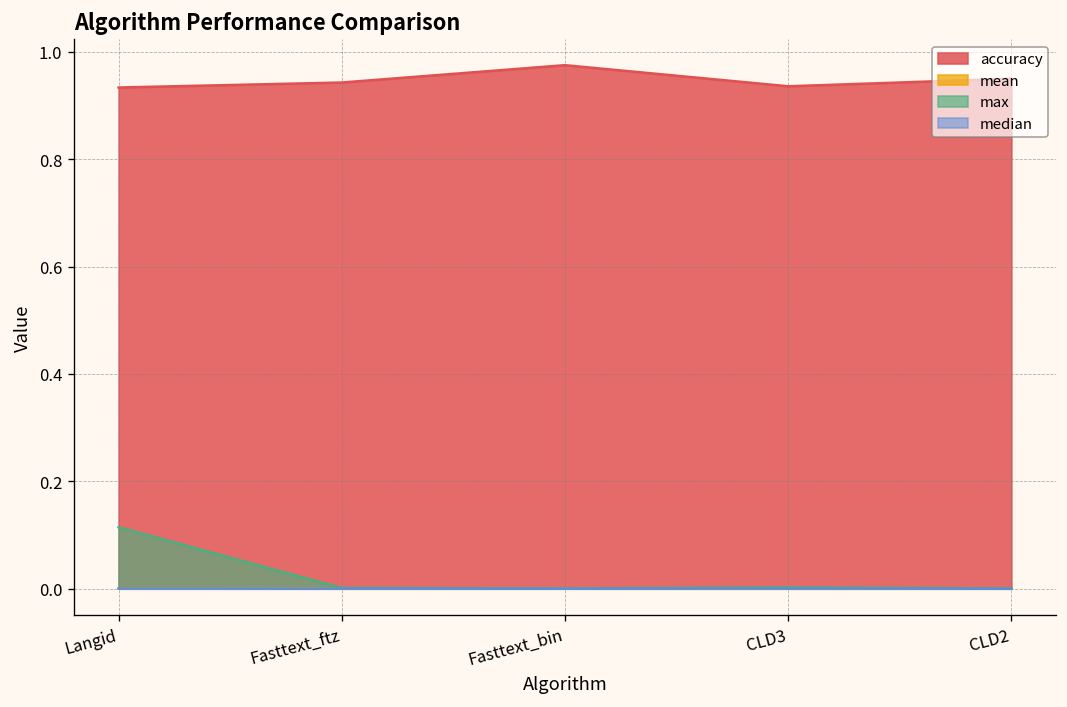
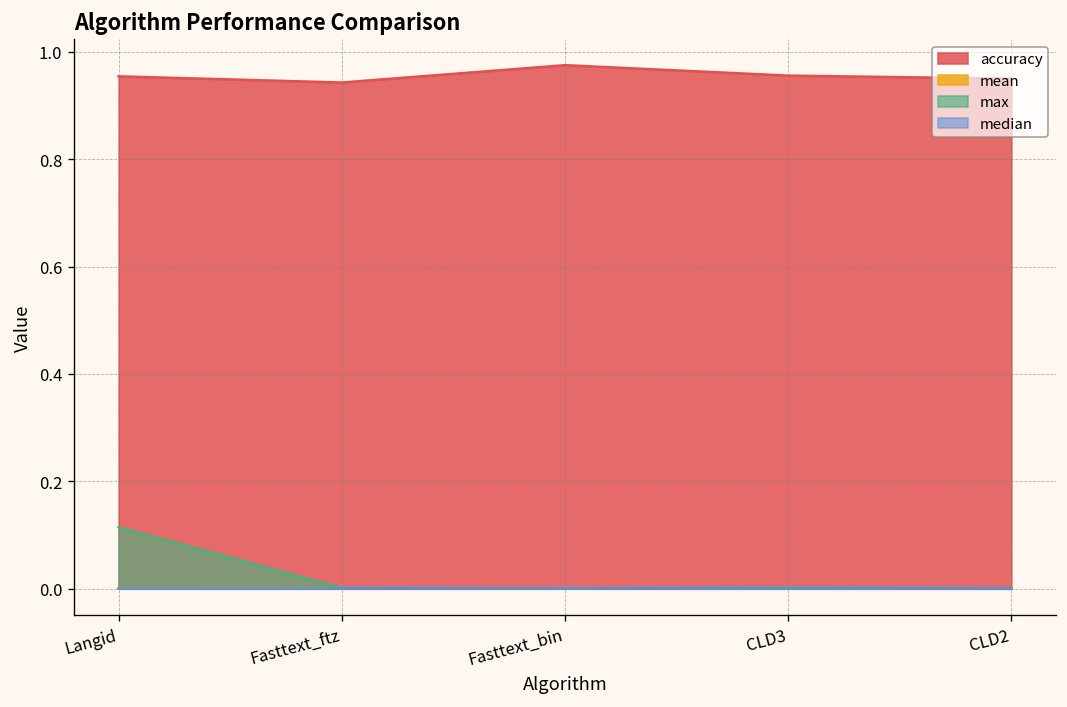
  {
    "accuracy": {
-     "Langid": 0.93,
+     "Langid": 0.95,
      "Fasttext_ftz": 0.94,
      "Fasttext_bin": 0.98,
-     "CLD3": 0.94
+     "CLD3": 0.96
    },
    "median": {
      "Langid": 0.00
    },
    "max": {
      "Langid": 0.11
    }
  }
